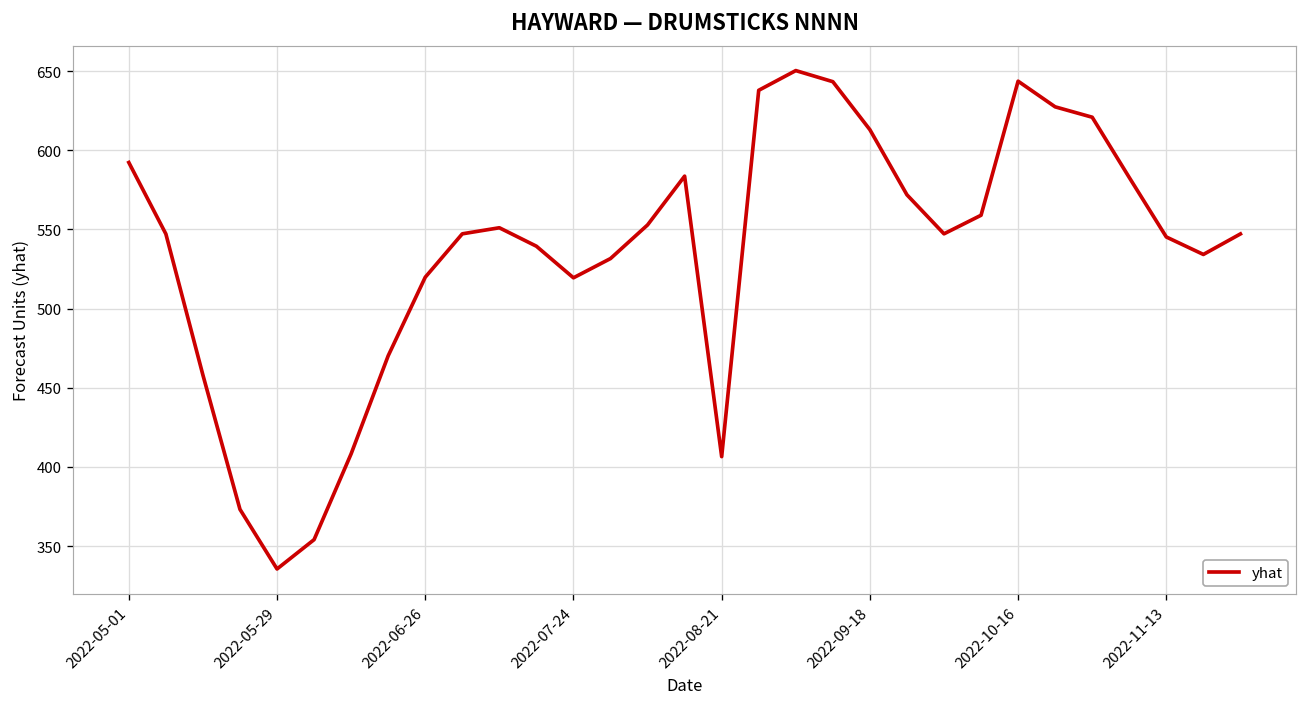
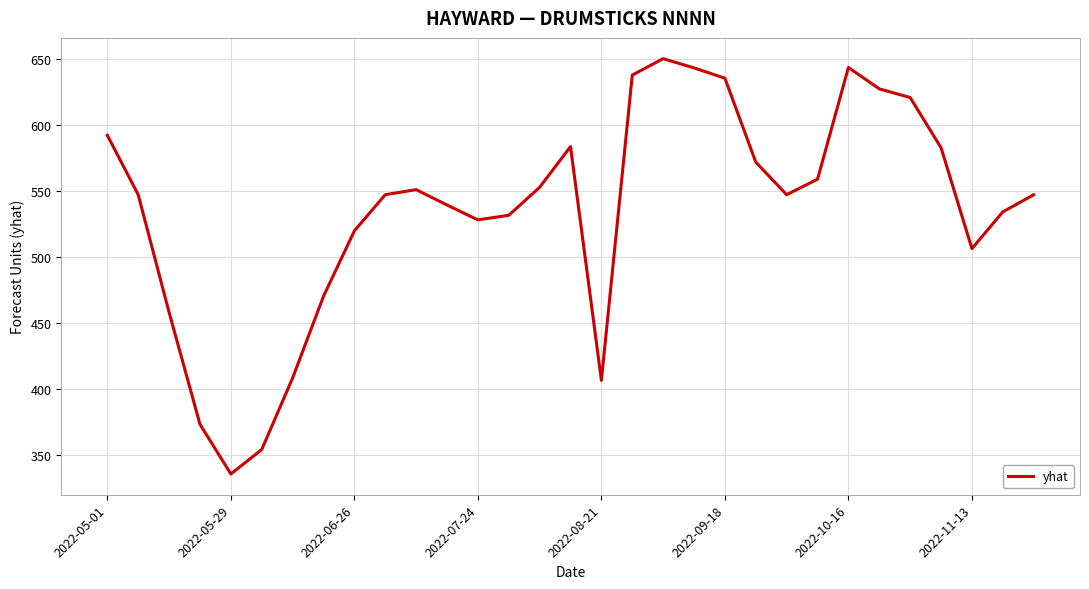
  {
    "2022-05-01": 592,
    "2022-05-29": 336,
    "2022-06-26": 520,
-   "2022-07-24": 519,
+   "2022-07-24": 528,
    "2022-08-21": 407,
-   "2022-09-18": 613,
+   "2022-09-18": 635,
    "2022-10-16": 644,
-   "2022-11-13": 545
+   "2022-11-13": 506
  }
